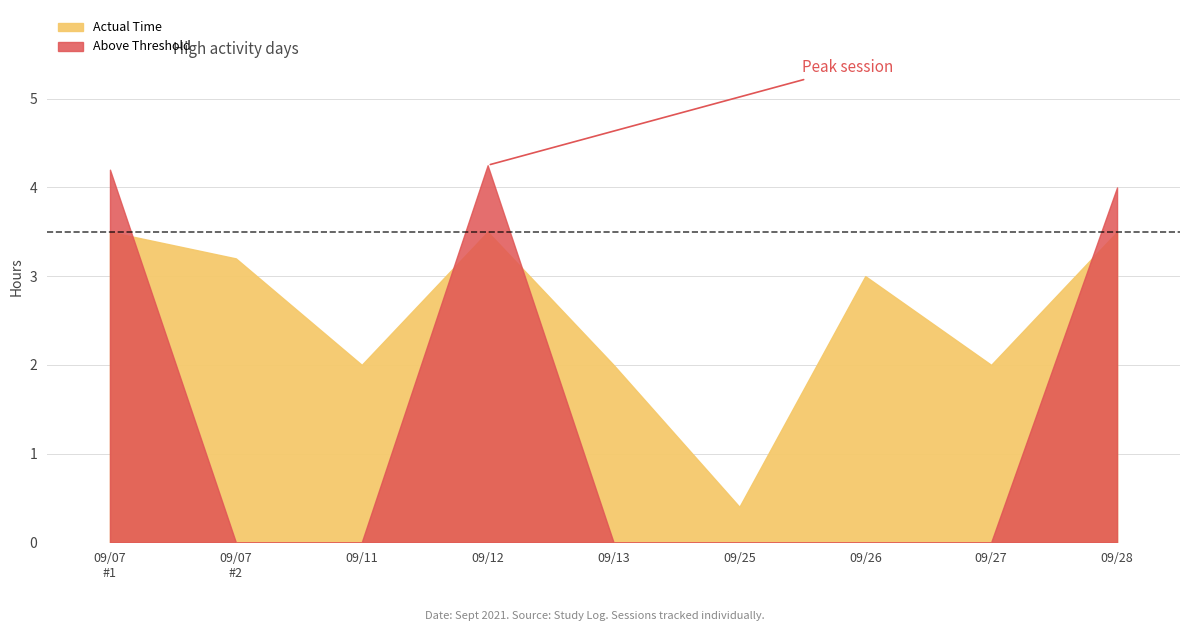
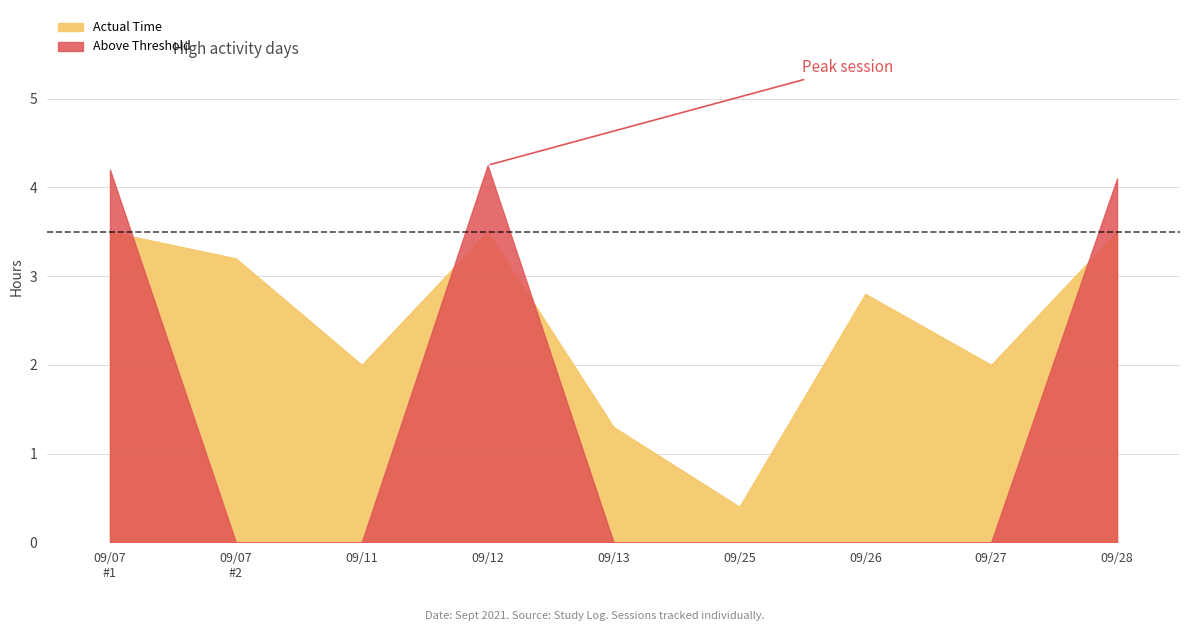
  {
    "Actual Time": {
      "09/07 #1": 3.5,
      "09/07 #2": 3.2,
      "09/11": 2.0,
      "09/12": 3.5,
-     "09/13": 2.0,
+     "09/13": 1.3,
      "09/25": 0.4,
-     "09/26": 3.0,
+     "09/26": 2.8,
      "09/27": 2.0,
      "09/28": 3.5
    },
    "Above Threshold": {
      "09/07 #1": 4.2,
      "09/07 #2": 0.0,
      "09/11": 0.0,
      "09/12": 4.3,
      "09/13": 0.0,
      "09/25": 0.0,
      "09/26": 0.0,
      "09/27": 0.0,
-     "09/28": 4.0
+     "09/28": 4.1
    }
  }
